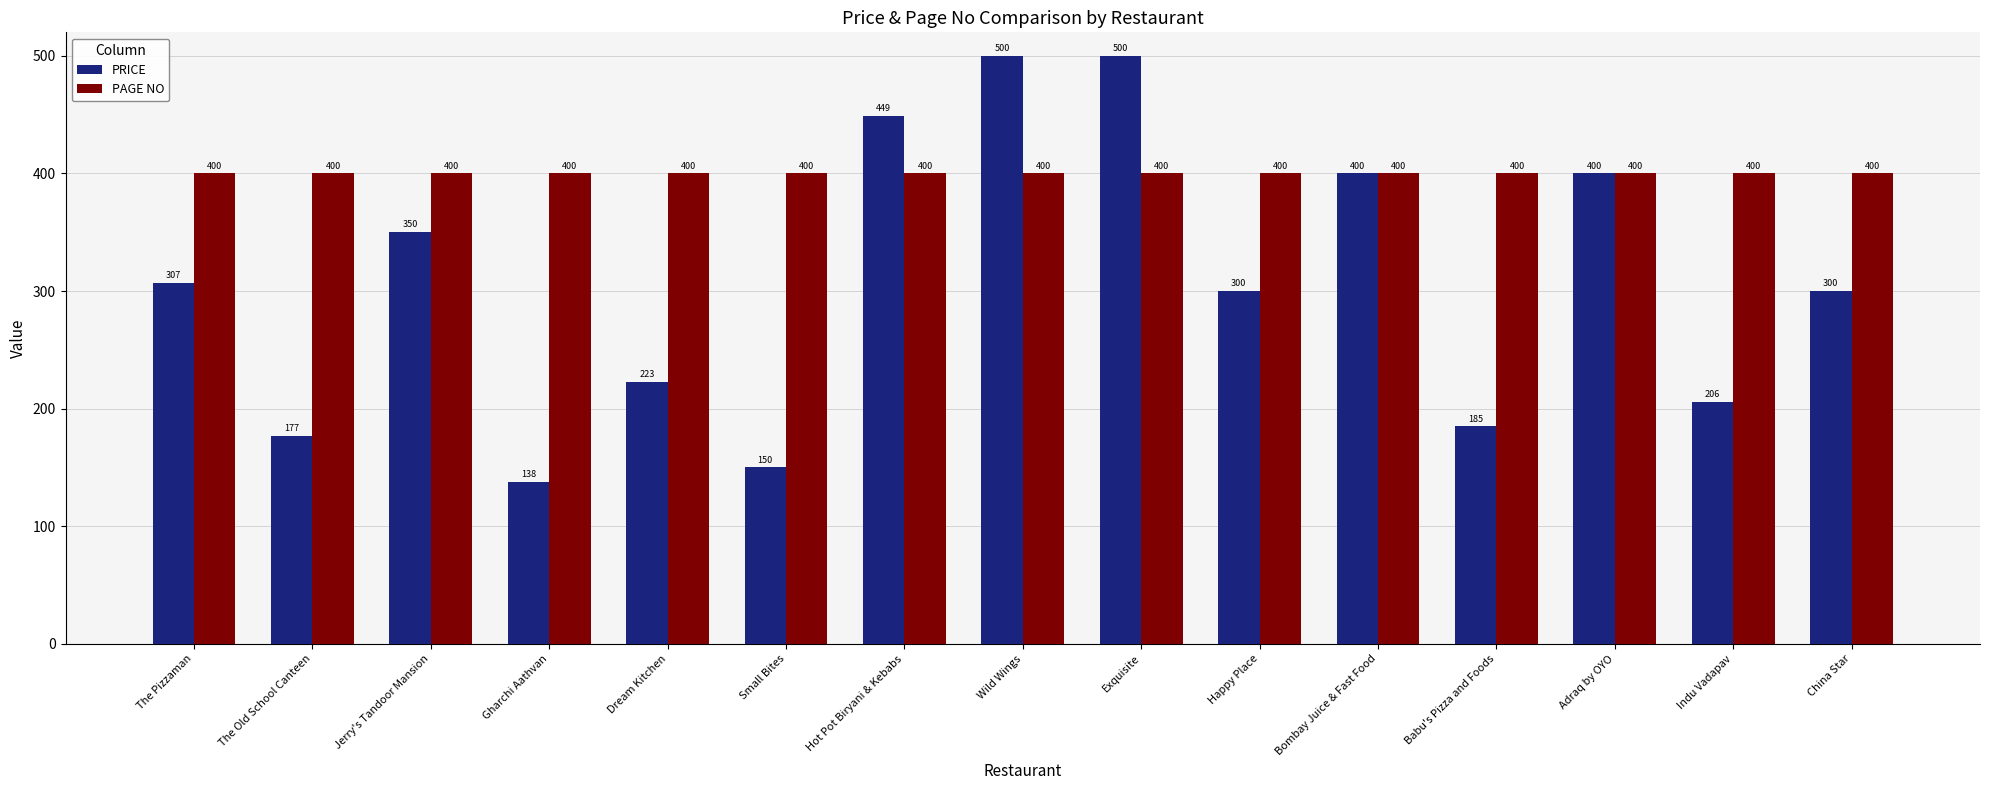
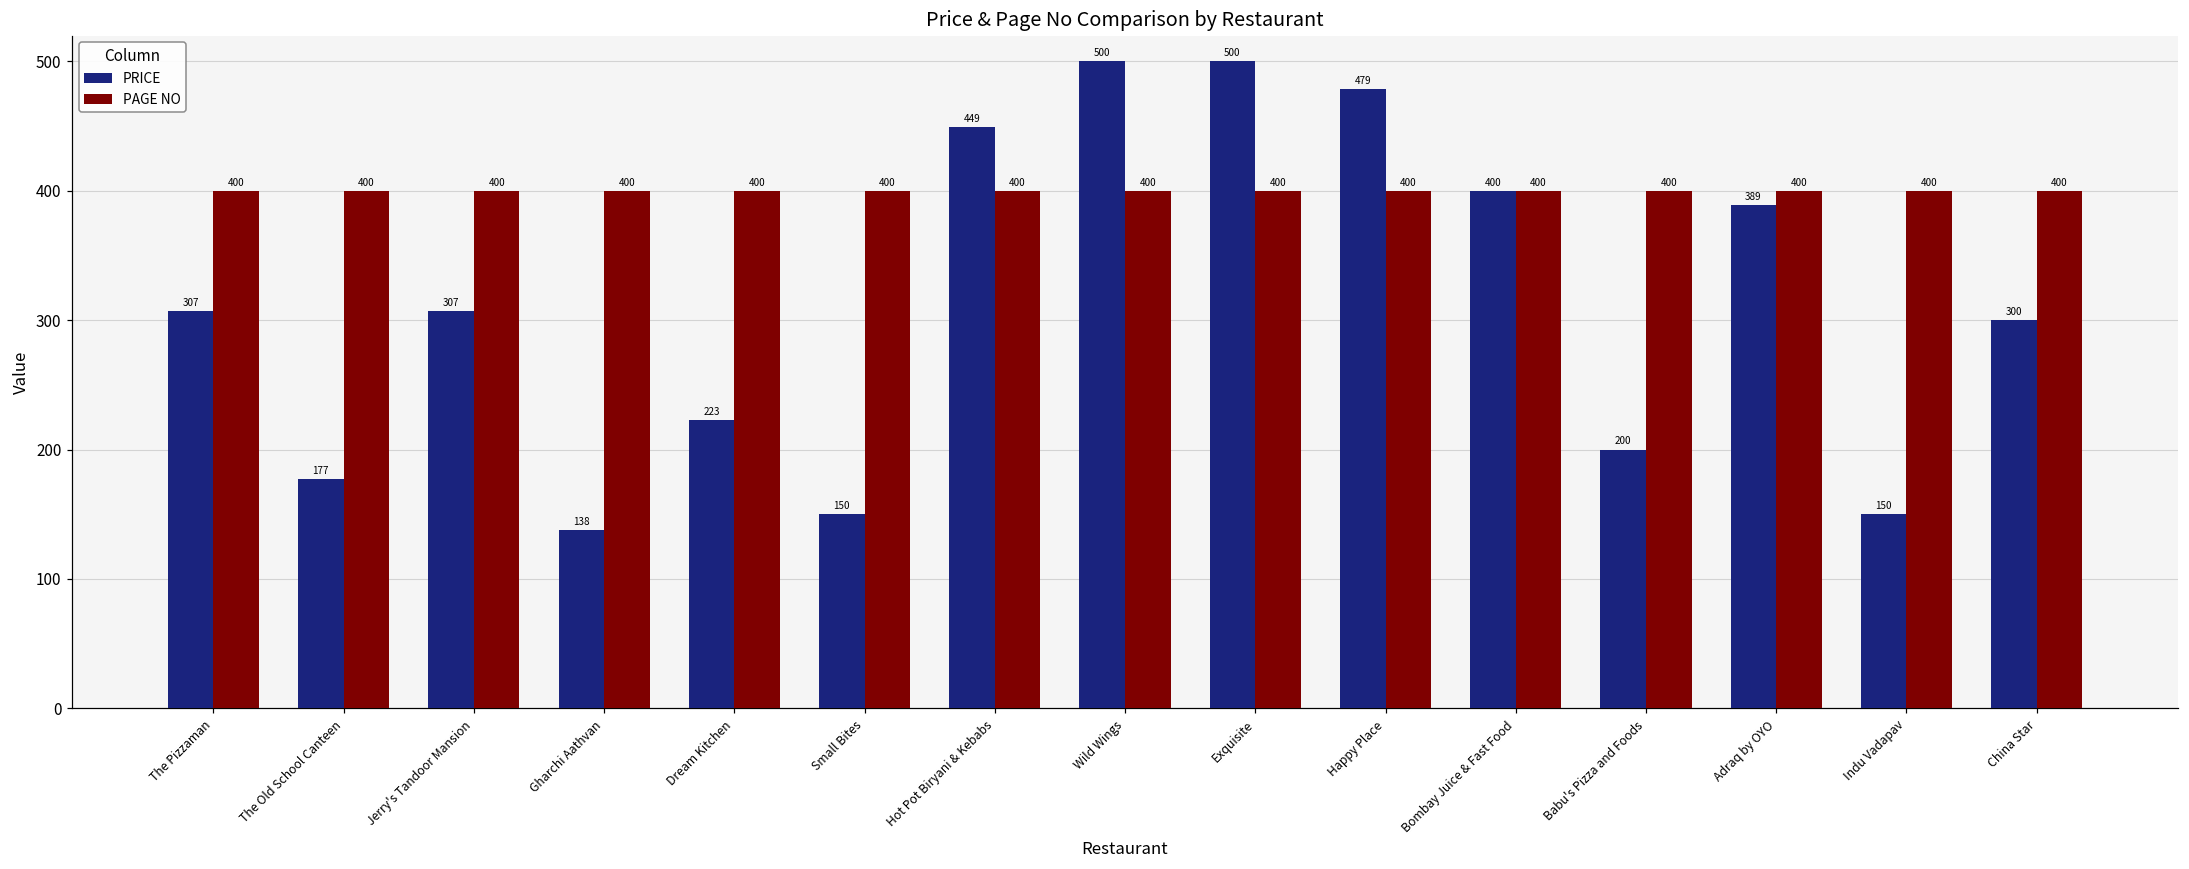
  {
    "PRICE": {
      "The Pizzaman": 307,
      "The Old School Canteen": 177,
-     "Jerry's Tandoor Mansion": 350,
+     "Jerry's Tandoor Mansion": 307,
      "Gharchi Aathvan": 138,
      "Dream Kitchen": 223,
      "Small Bites": 150,
      "Hot Pot Biryani & Kebabs": 449,
      "Wild Wings": 500,
      "Exquisite": 500,
-     "Happy Place": 300,
+     "Happy Place": 479,
      "Bombay Juice & Fast Food": 400,
-     "Babu's Pizza and Foods": 185,
-     "Adraq by OYO": 400,
-     "Indu Vadapav": 206,
+     "Babu's Pizza and Foods": 200,
+     "Adraq by OYO": 389,
+     "Indu Vadapav": 150,
      "China Star": 300
    },
    "PAGE NO": {
      "The Pizzaman": 400,
      "The Old School Canteen": 400,
      "Jerry's Tandoor Mansion": 400,
      "Gharchi Aathvan": 400,
      "Dream Kitchen": 400,
      "Small Bites": 400,
      "Hot Pot Biryani & Kebabs": 400,
      "Wild Wings": 400,
      "Exquisite": 400,
      "Happy Place": 400,
      "Bombay Juice & Fast Food": 400,
      "Babu's Pizza and Foods": 400,
      "Adraq by OYO": 400,
      "Indu Vadapav": 400,
      "China Star": 400
    }
  }
